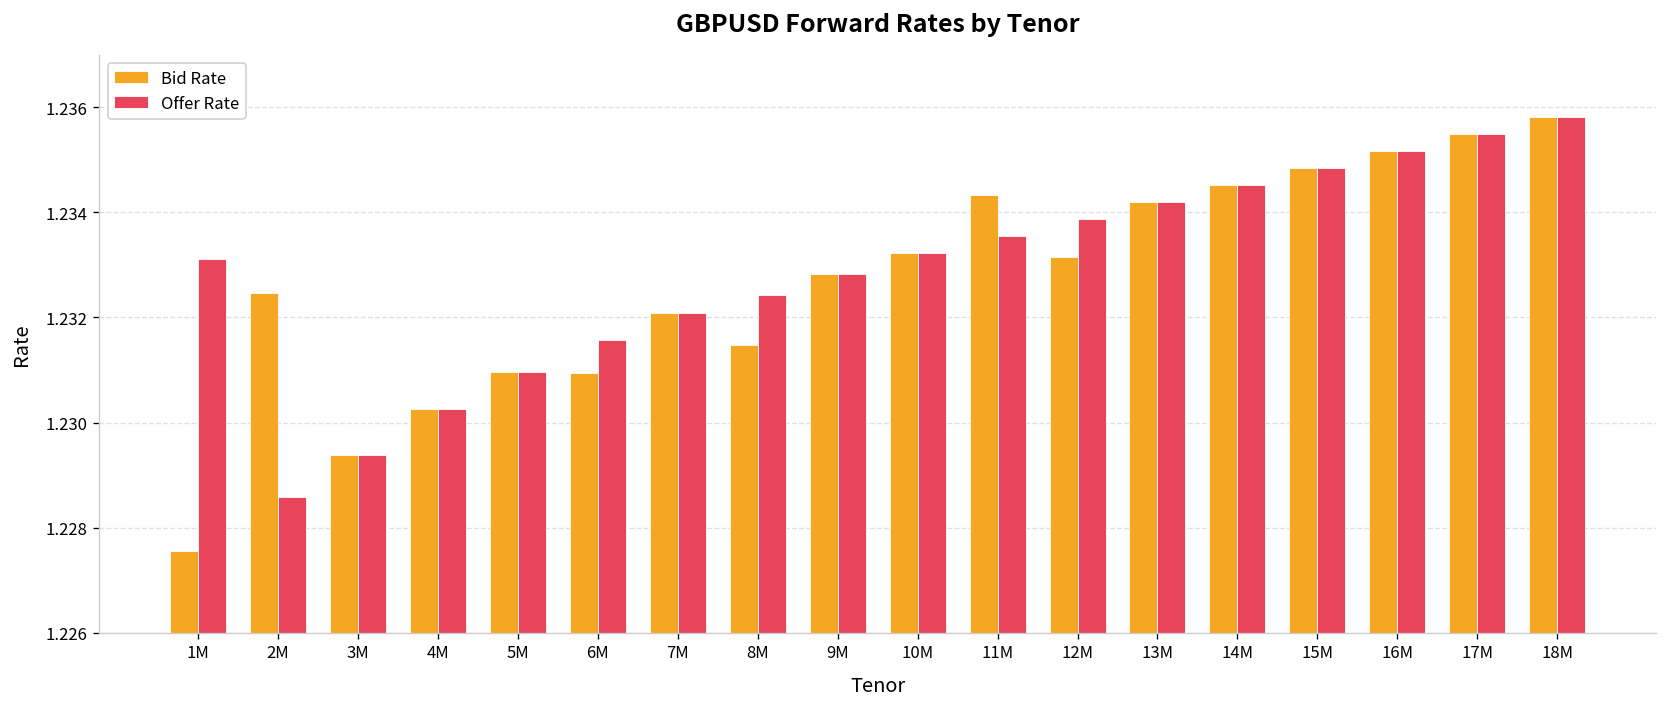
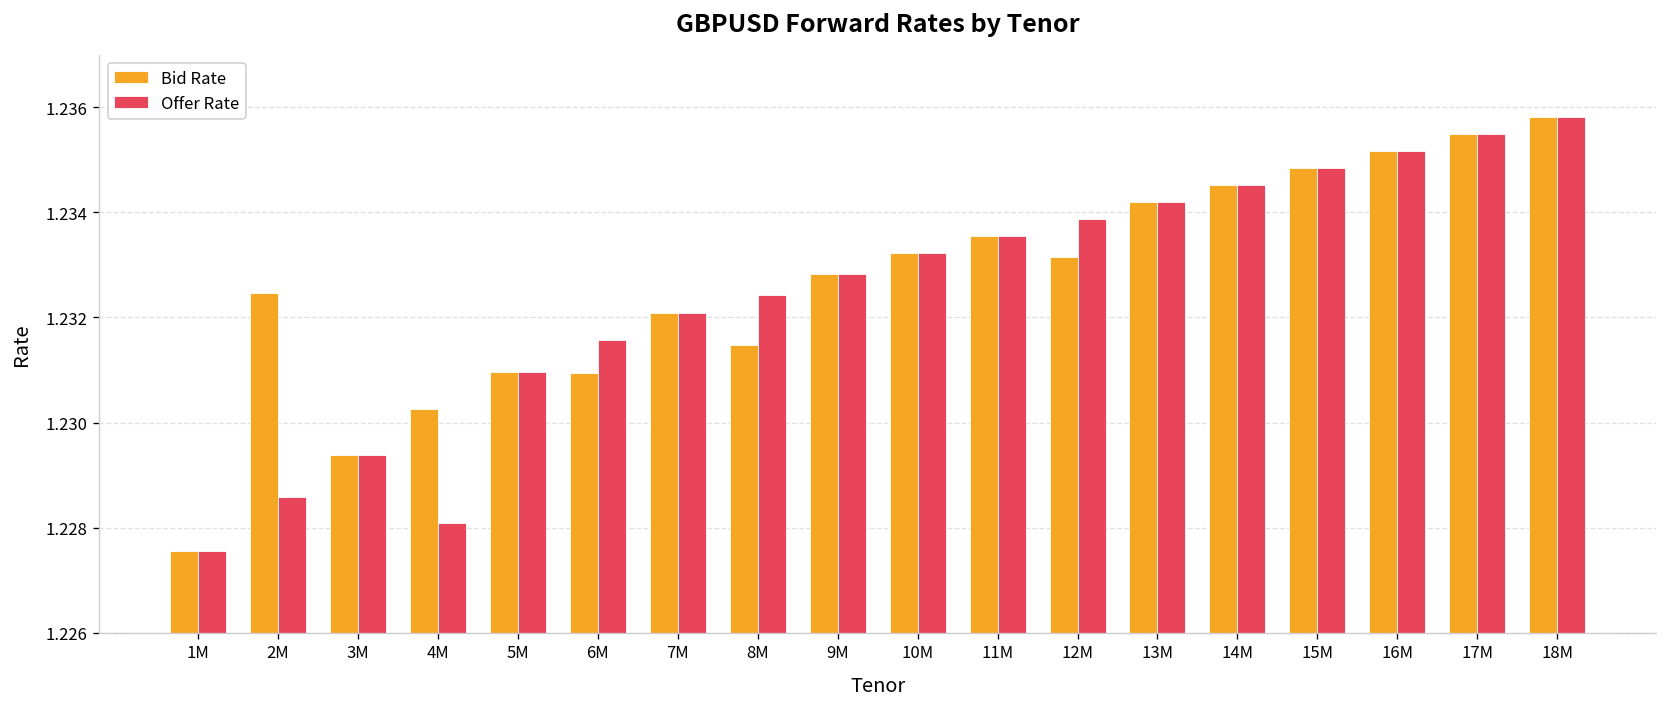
  {
    "Bid Rate": {
      "1M": 1.2276,
      "2M": 1.2325,
      "3M": 1.2294,
      "4M": 1.2303,
      "5M": 1.2310,
      "6M": 1.2309,
      "7M": 1.2321,
      "8M": 1.2315,
      "9M": 1.2328,
      "10M": 1.2332,
-     "11M": 1.2343,
+     "11M": 1.2336,
      "12M": 1.2331,
      "13M": 1.2342,
      "14M": 1.2345,
      "15M": 1.2349,
      "16M": 1.2352,
      "17M": 1.2355,
      "18M": 1.2358
    },
    "Offer Rate": {
-     "1M": 1.2331,
+     "1M": 1.2276,
      "2M": 1.2286,
      "3M": 1.2294,
-     "4M": 1.2303,
+     "4M": 1.2281,
      "5M": 1.2310,
      "6M": 1.2316,
      "7M": 1.2321,
      "8M": 1.2324,
      "9M": 1.2328,
      "10M": 1.2332,
      "11M": 1.2336,
      "12M": 1.2339,
      "13M": 1.2342,
      "14M": 1.2345,
      "15M": 1.2349,
      "16M": 1.2352,
      "17M": 1.2355,
      "18M": 1.2358
    }
  }
